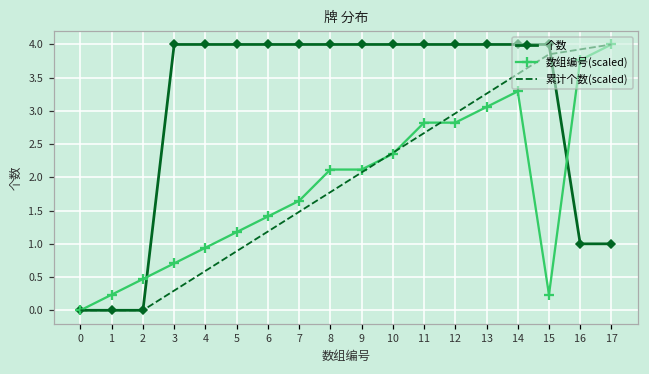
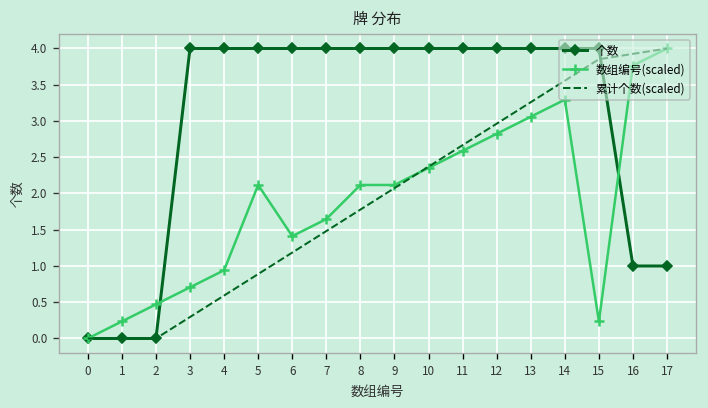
  {
    "数组编号(scaled)": {
      "1": 0.2,
      "2": 0.5,
      "3": 0.7,
      "4": 0.9,
-     "5": 1.2,
+     "5": 2.1,
      "6": 1.4,
      "7": 1.6,
      "8": 2.1,
      "9": 2.1,
-     "11": 2.8,
+     "11": 2.6,
      "12": 2.8,
      "13": 3.1,
      "14": 3.3,
      "15": 0.2
    }
  }
